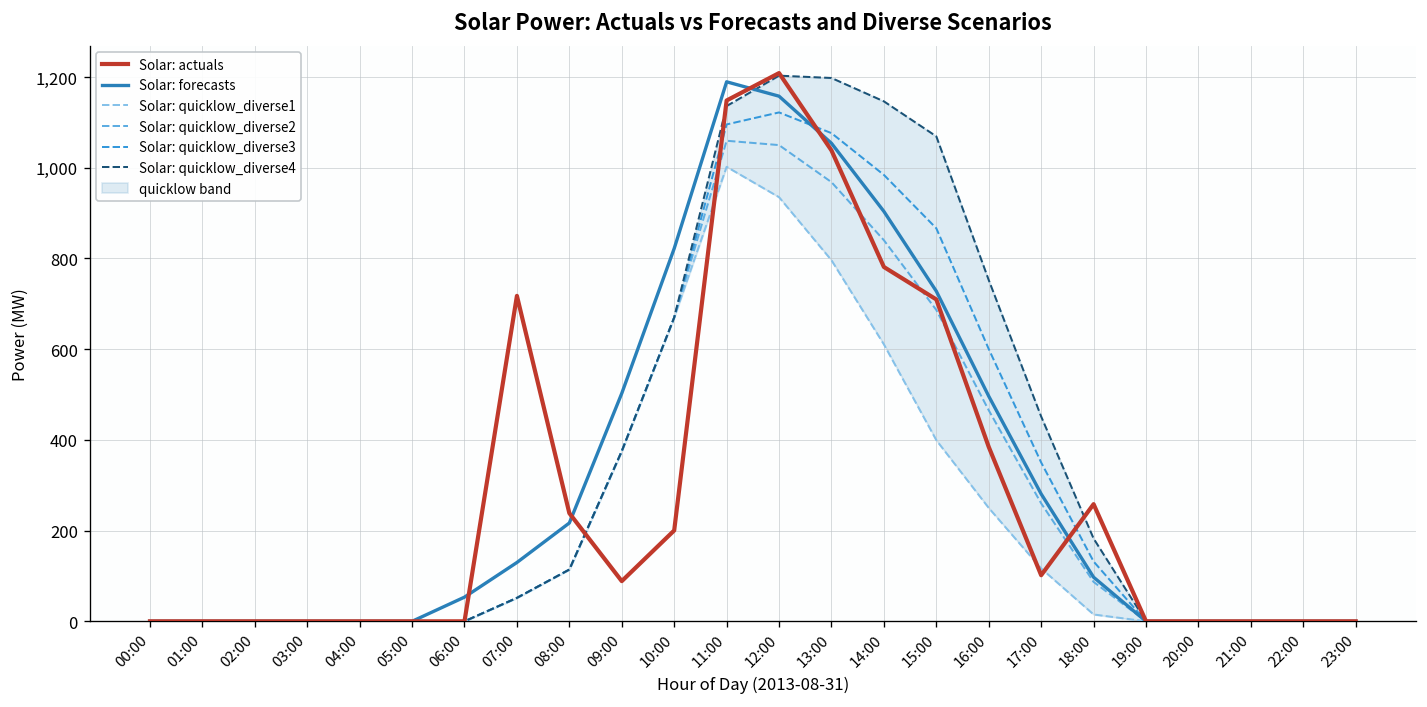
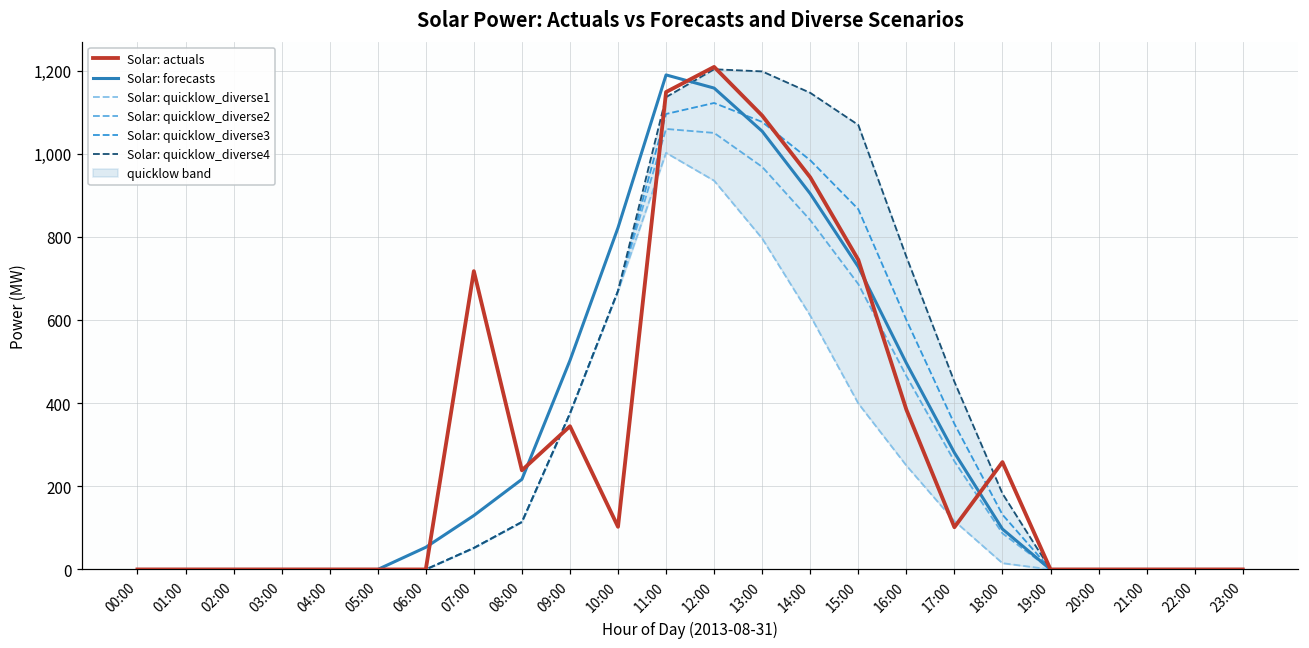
  {
    "Solar: actuals": {
      "07:00": "720",
      "08:00": "240",
-     "09:00": "90",
-     "10:00": "200",
+     "09:00": "340",
+     "10:00": "100",
      "11:00": "1,150",
-     "13:00": "1,040",
-     "14:00": "780",
-     "15:00": "710",
+     "13:00": "1,090",
+     "14:00": "940",
+     "15:00": "740",
      "16:00": "380",
      "17:00": "100",
      "18:00": "260"
    }
  }
